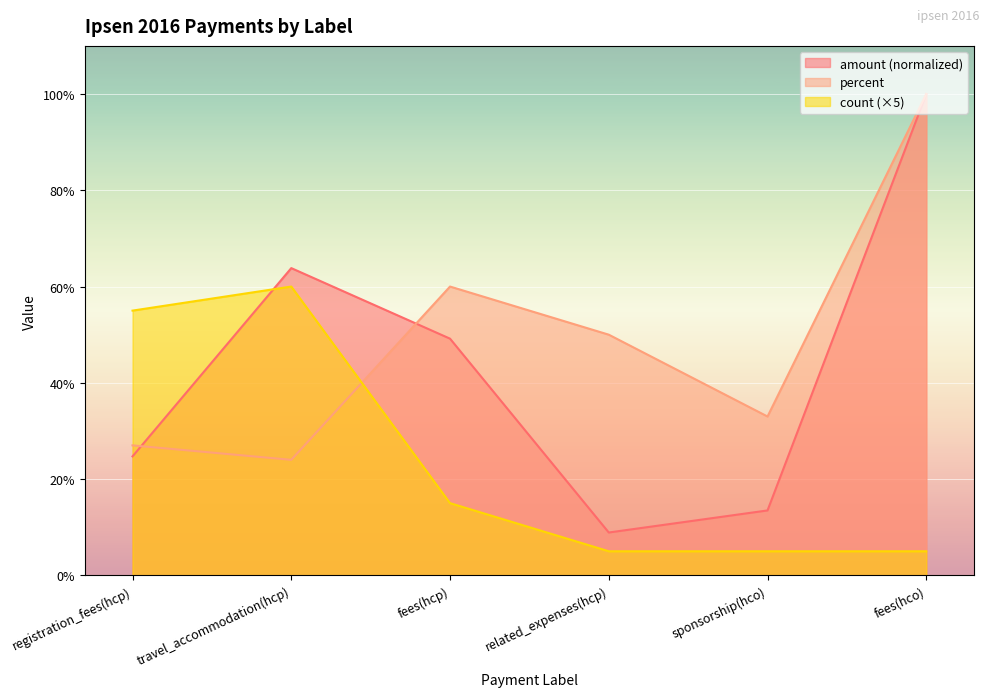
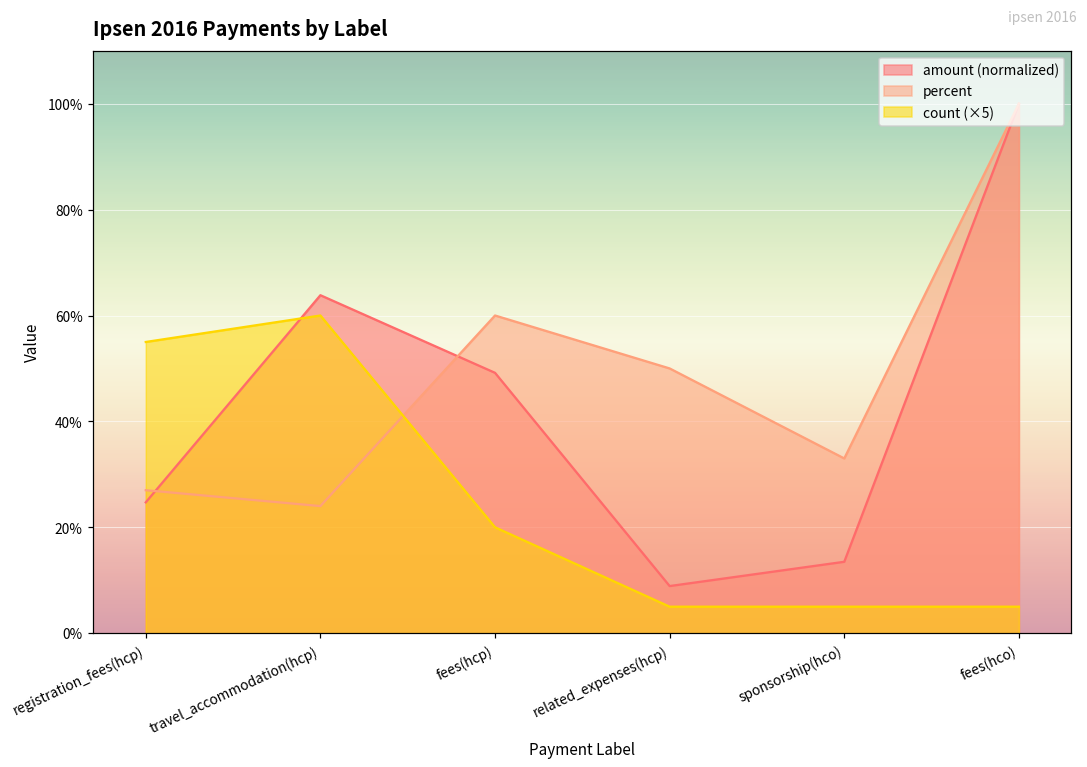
  {
    "count (×5)": {
      "registration_fees(hcp)": "55%",
      "travel_accommodation(hcp)": "60%",
-     "fees(hcp)": "15%",
+     "fees(hcp)": "20%",
      "related_expenses(hcp)": "5%",
      "sponsorship(hco)": "5%",
      "fees(hco)": "5%"
    }
  }
